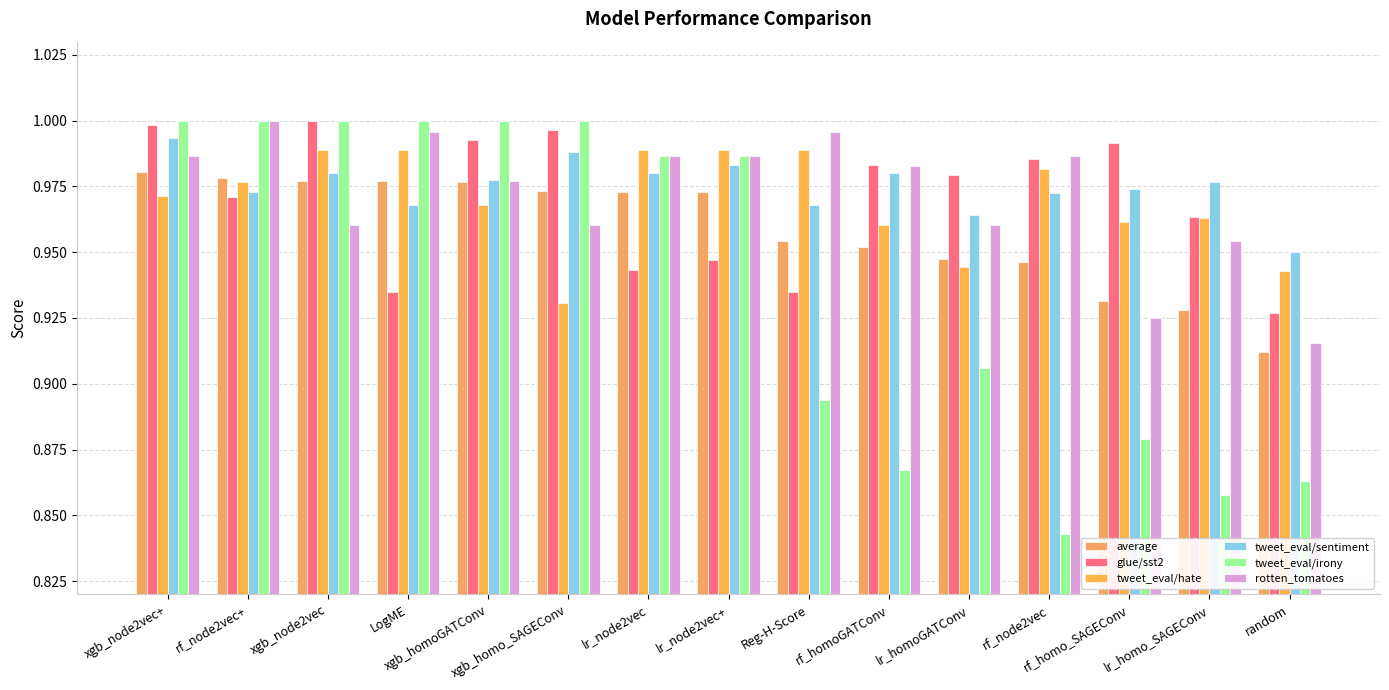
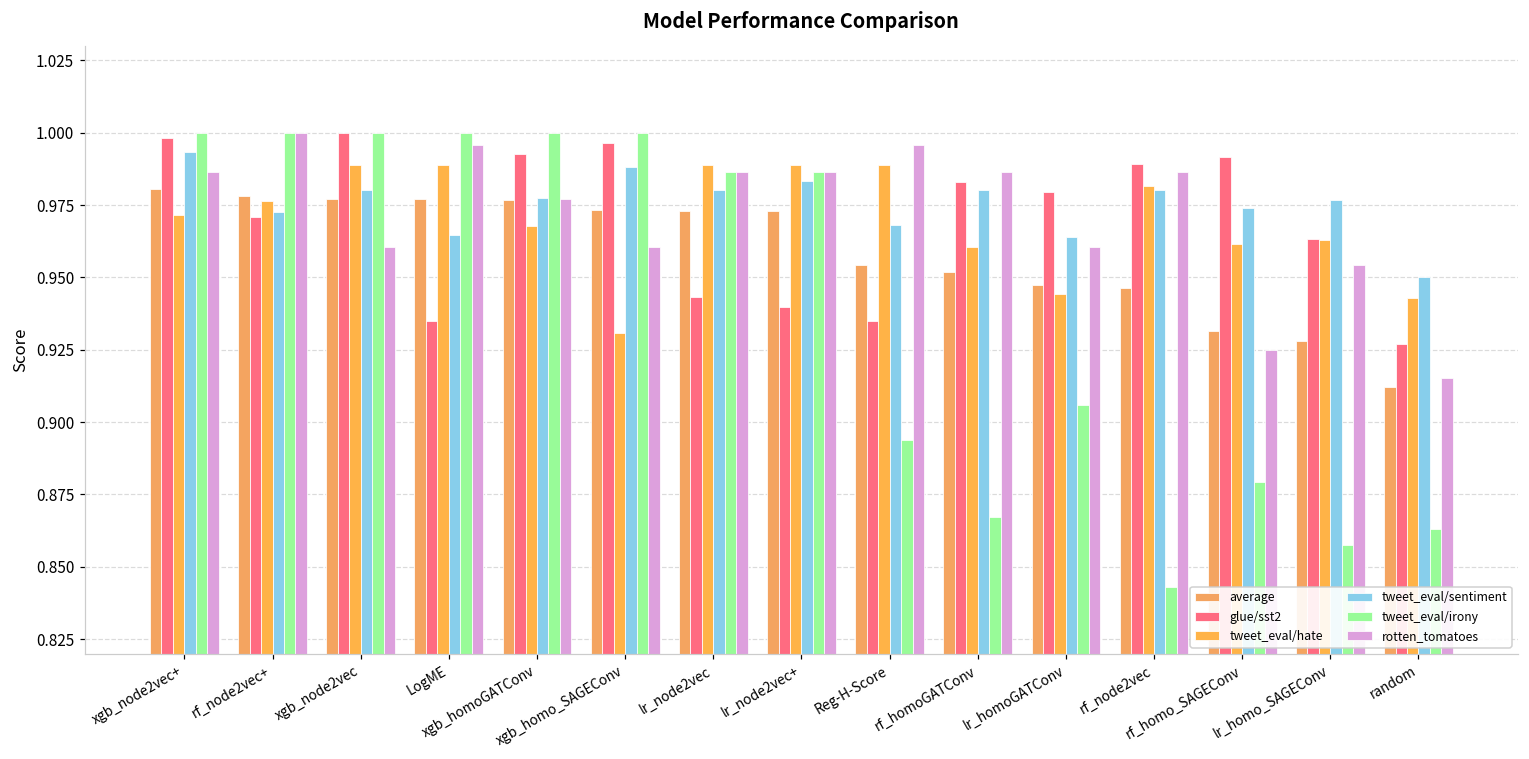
  {
    "glue/sst2": {
      "xgb_node2vec+": 0.998,
      "rf_node2vec+": 0.971,
      "xgb_node2vec": 1.000,
      "LogME": 0.935,
      "xgb_homoGATConv": 0.993,
      "xgb_homo_SAGEConv": 0.996,
      "lr_node2vec": 0.943,
-     "lr_node2vec+": 0.947,
+     "lr_node2vec+": 0.940,
      "Reg-H-Score": 0.935,
      "rf_homoGATConv": 0.983,
      "lr_homoGATConv": 0.979,
-     "rf_node2vec": 0.986,
+     "rf_node2vec": 0.989,
      "rf_homo_SAGEConv": 0.992,
      "lr_homo_SAGEConv": 0.963,
      "random": 0.927
    },
    "tweet_eval/sentiment": {
      "xgb_node2vec+": 0.993,
      "rf_node2vec+": 0.973,
      "xgb_node2vec": 0.980,
-     "LogME": 0.968,
+     "LogME": 0.965,
      "xgb_homoGATConv": 0.977,
      "xgb_homo_SAGEConv": 0.988,
      "lr_node2vec": 0.980,
      "lr_node2vec+": 0.983,
      "Reg-H-Score": 0.968,
      "rf_homoGATConv": 0.980,
      "lr_homoGATConv": 0.964,
-     "rf_node2vec": 0.972,
+     "rf_node2vec": 0.980,
      "rf_homo_SAGEConv": 0.974,
      "lr_homo_SAGEConv": 0.977,
      "random": 0.950
    },
    "tweet_eval/irony": {
      "xgb_node2vec+": 1.000,
      "rf_node2vec+": 1.000,
      "xgb_node2vec": 1.000,
      "LogME": 1.000,
      "xgb_homoGATConv": 1.000,
      "xgb_homo_SAGEConv": 1.000,
      "lr_node2vec": 0.987,
      "lr_node2vec+": 0.987,
      "Reg-H-Score": 0.894,
      "rf_homoGATConv": 0.867,
      "lr_homoGATConv": 0.906,
      "rf_node2vec": 0.843,
      "rf_homo_SAGEConv": 0.879,
      "lr_homo_SAGEConv": 0.858,
      "random": 0.863
    },
    "rotten_tomatoes": {
      "xgb_node2vec+": 0.986,
      "rf_node2vec+": 1.000,
      "xgb_node2vec": 0.960,
      "LogME": 0.996,
      "xgb_homoGATConv": 0.977,
      "xgb_homo_SAGEConv": 0.960,
      "lr_node2vec": 0.986,
      "lr_node2vec+": 0.986,
      "Reg-H-Score": 0.996,
-     "rf_homoGATConv": 0.983,
+     "rf_homoGATConv": 0.986,
      "lr_homoGATConv": 0.960,
      "rf_node2vec": 0.986,
      "rf_homo_SAGEConv": 0.925,
      "lr_homo_SAGEConv": 0.954,
      "random": 0.915
    }
  }
